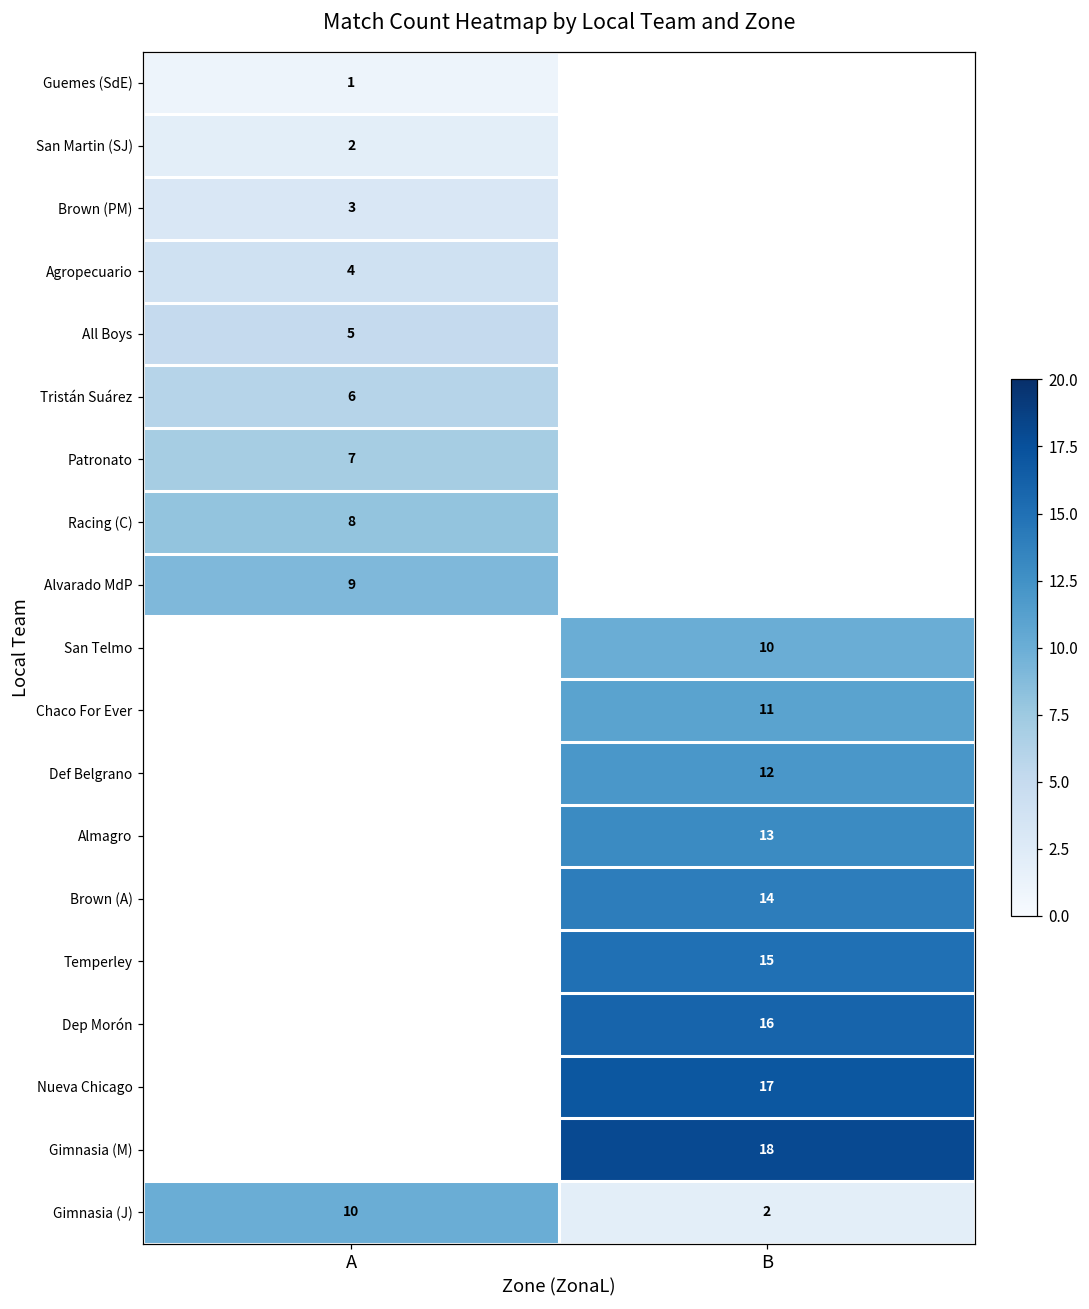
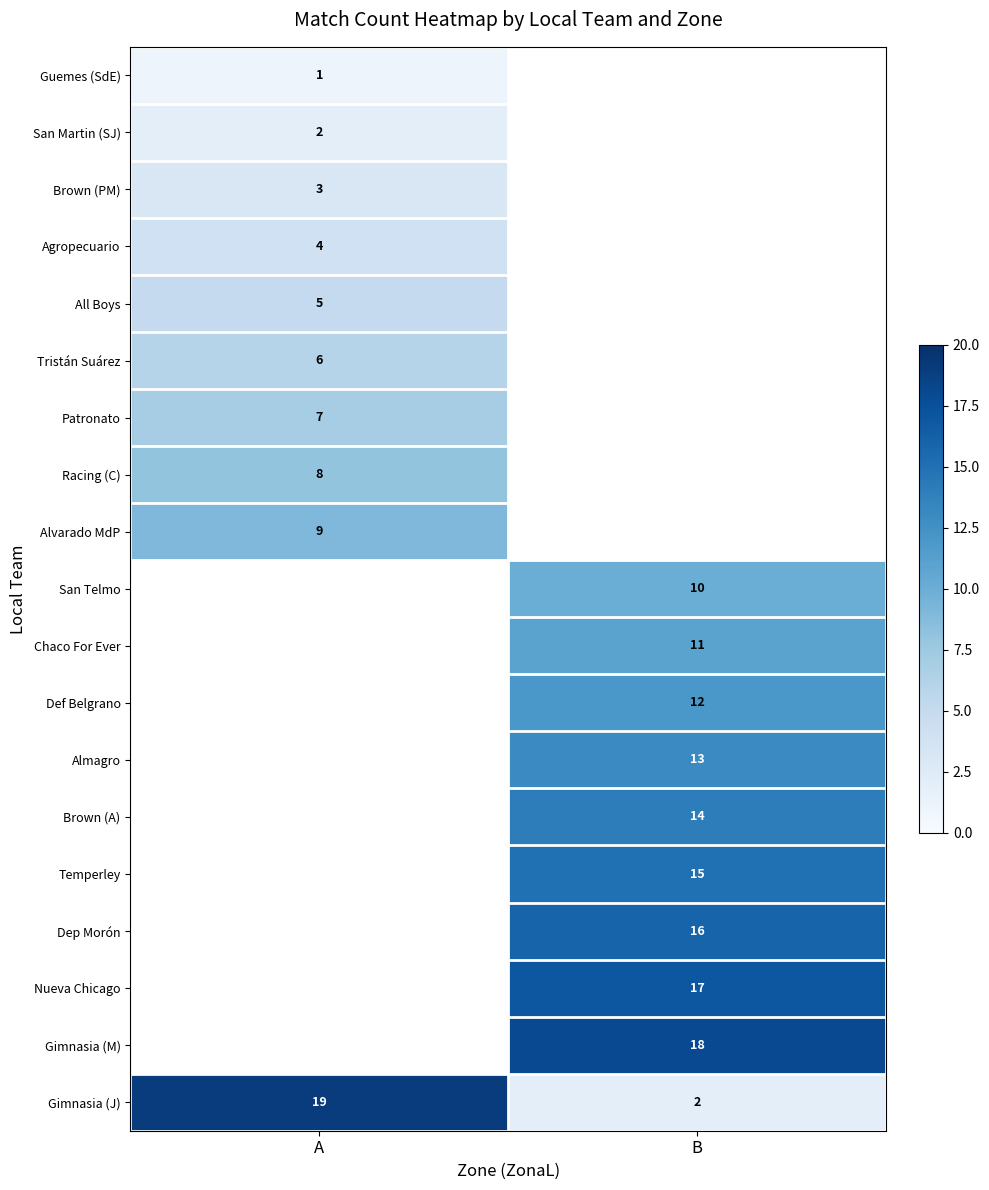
  {
    "Guemes (SdE)": {
      "A": 1
    },
    "San Martin (SJ)": {
      "A": 2
    },
    "Brown (PM)": {
      "A": 3
    },
    "Agropecuario": {
      "A": 4
    },
    "All Boys": {
      "A": 5
    },
    "Tristán Suárez": {
      "A": 6
    },
    "Patronato": {
      "A": 7
    },
    "Racing (C)": {
      "A": 8
    },
    "Alvarado MdP": {
      "A": 9
    },
    "San Telmo": {
      "B": 10
    },
    "Chaco For Ever": {
      "B": 11
    },
    "Def Belgrano": {
      "B": 12
    },
    "Almagro": {
      "B": 13
    },
    "Brown (A)": {
      "B": 14
    },
    "Temperley": {
      "B": 15
    },
    "Dep Morón": {
      "B": 16
    },
    "Nueva Chicago": {
      "B": 17
    },
    "Gimnasia (M)": {
      "B": 18
    },
    "Gimnasia (J)": {
-     "A": 10,
+     "A": 19,
      "B": 2
    }
  }
